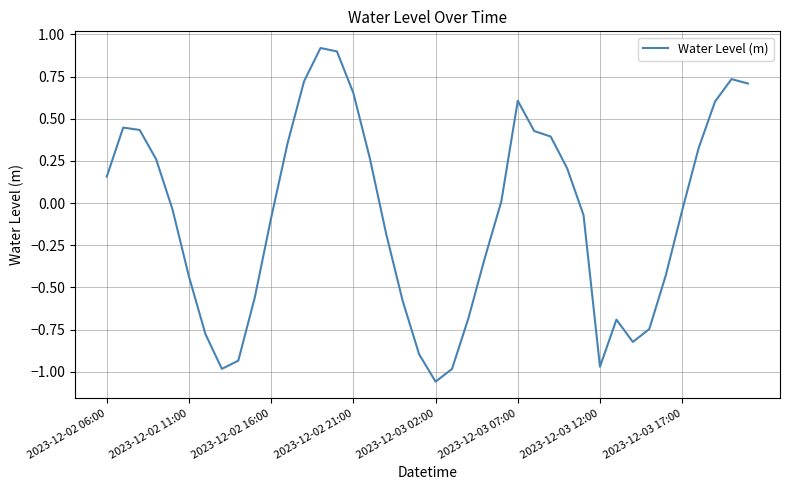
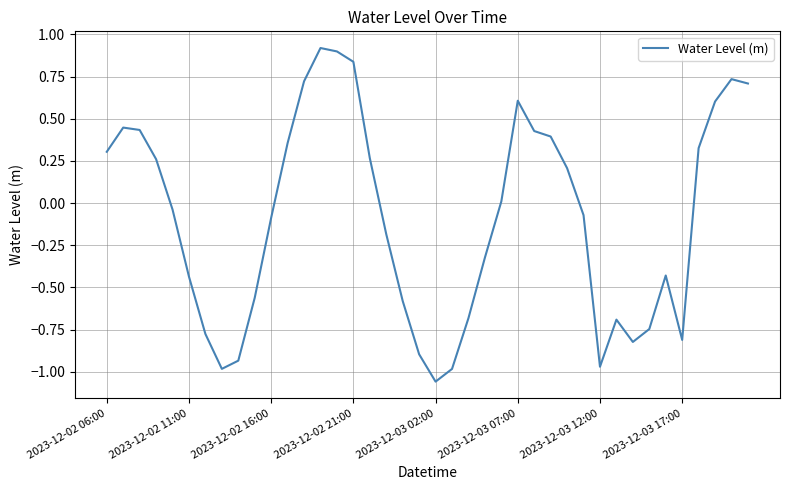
  {
-   "2023-12-02 06:00": 0.16,
+   "2023-12-02 06:00": 0.30,
    "2023-12-02 11:00": -0.44,
    "2023-12-02 16:00": -0.09,
-   "2023-12-02 21:00": 0.65,
+   "2023-12-02 21:00": 0.84,
    "2023-12-03 02:00": -1.06,
    "2023-12-03 07:00": 0.61,
    "2023-12-03 12:00": -0.97,
-   "2023-12-03 17:00": -0.04
+   "2023-12-03 17:00": -0.81
  }
